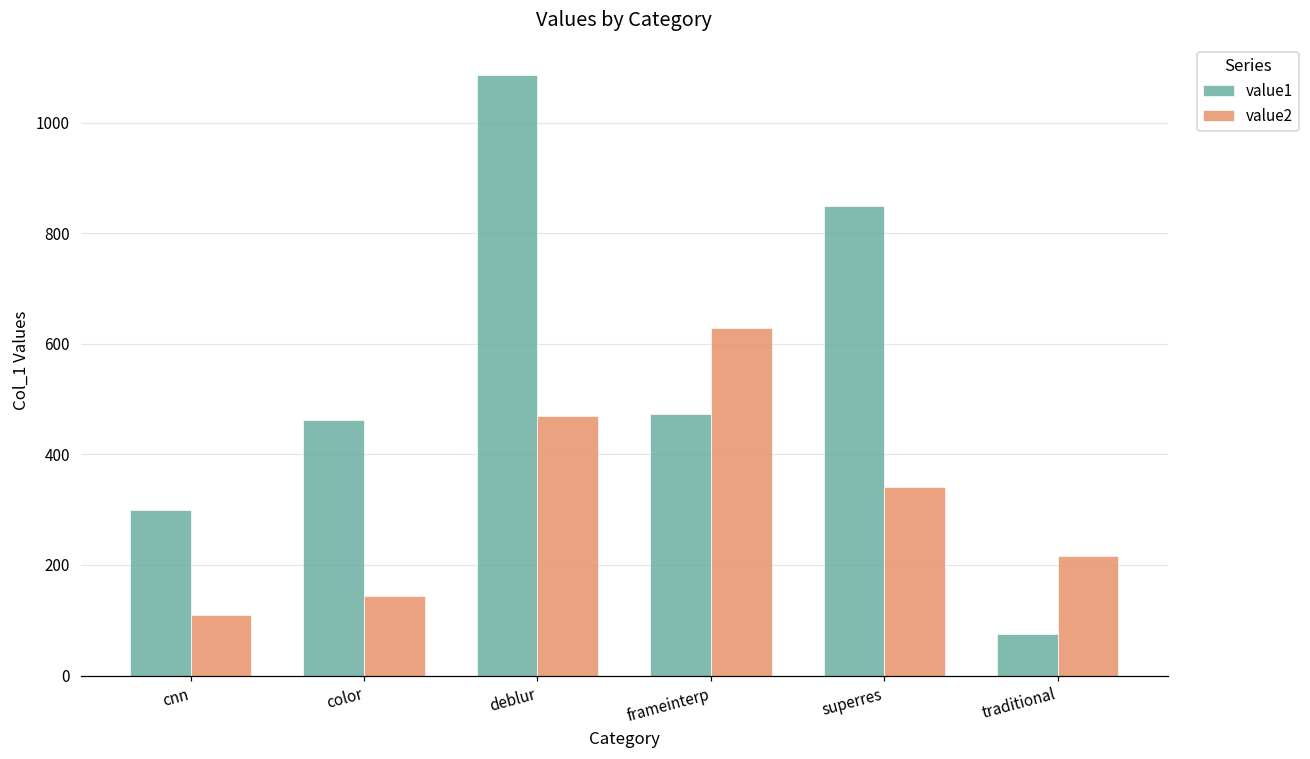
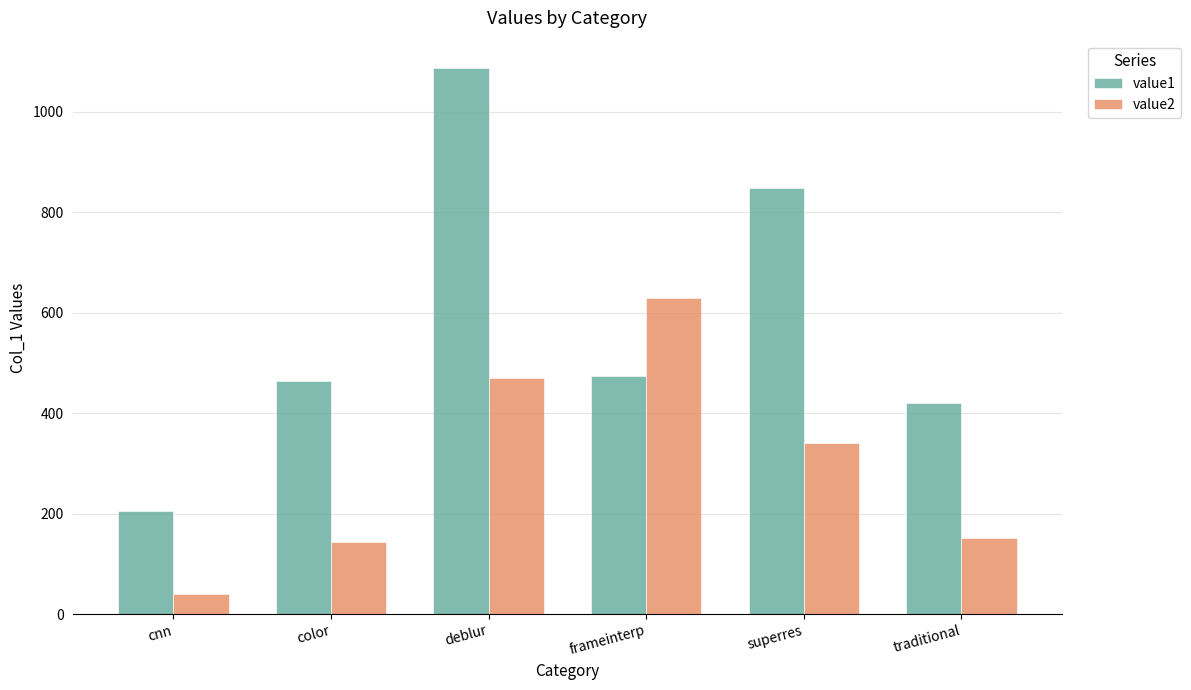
  {
    "value1": {
-     "cnn": 300,
+     "cnn": 210,
      "color": 460,
      "deblur": 1090,
      "frameinterp": 470,
      "superres": 850,
-     "traditional": 80
+     "traditional": 420
    },
    "value2": {
-     "cnn": 110,
+     "cnn": 40,
      "color": 140,
      "deblur": 470,
      "frameinterp": 630,
      "superres": 340,
-     "traditional": 220
+     "traditional": 150
    }
  }
